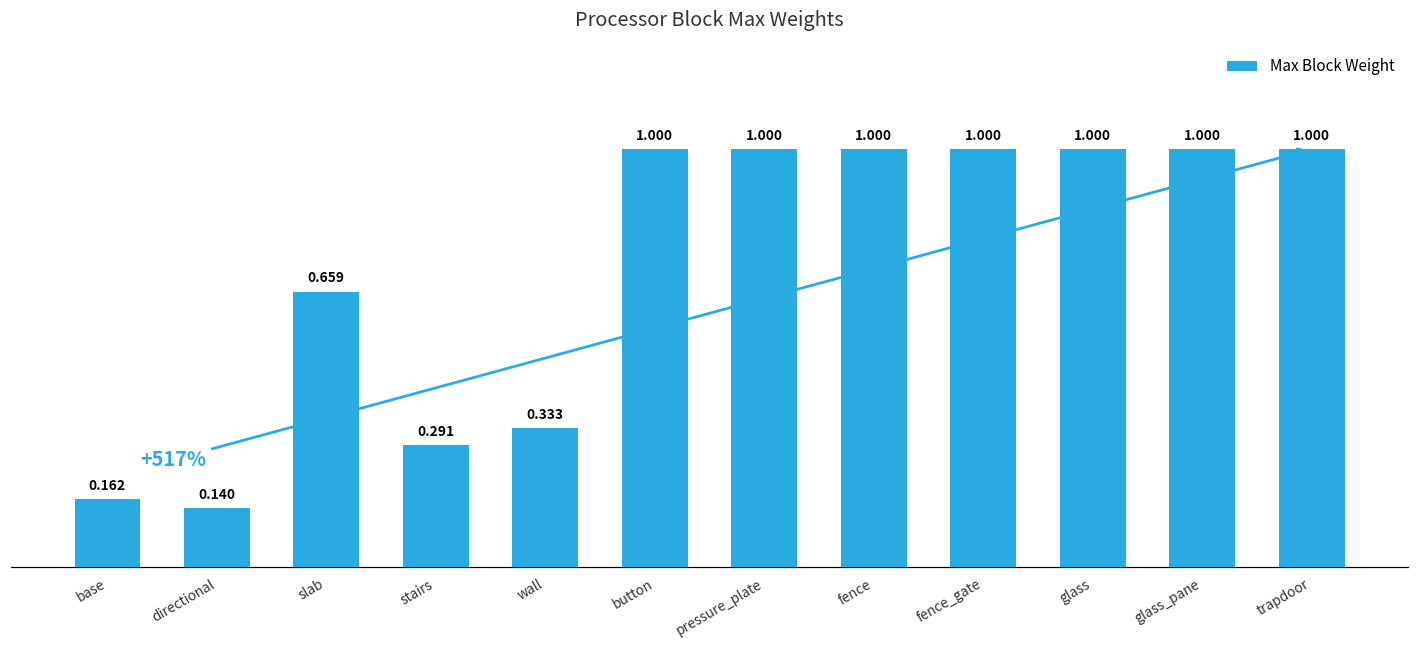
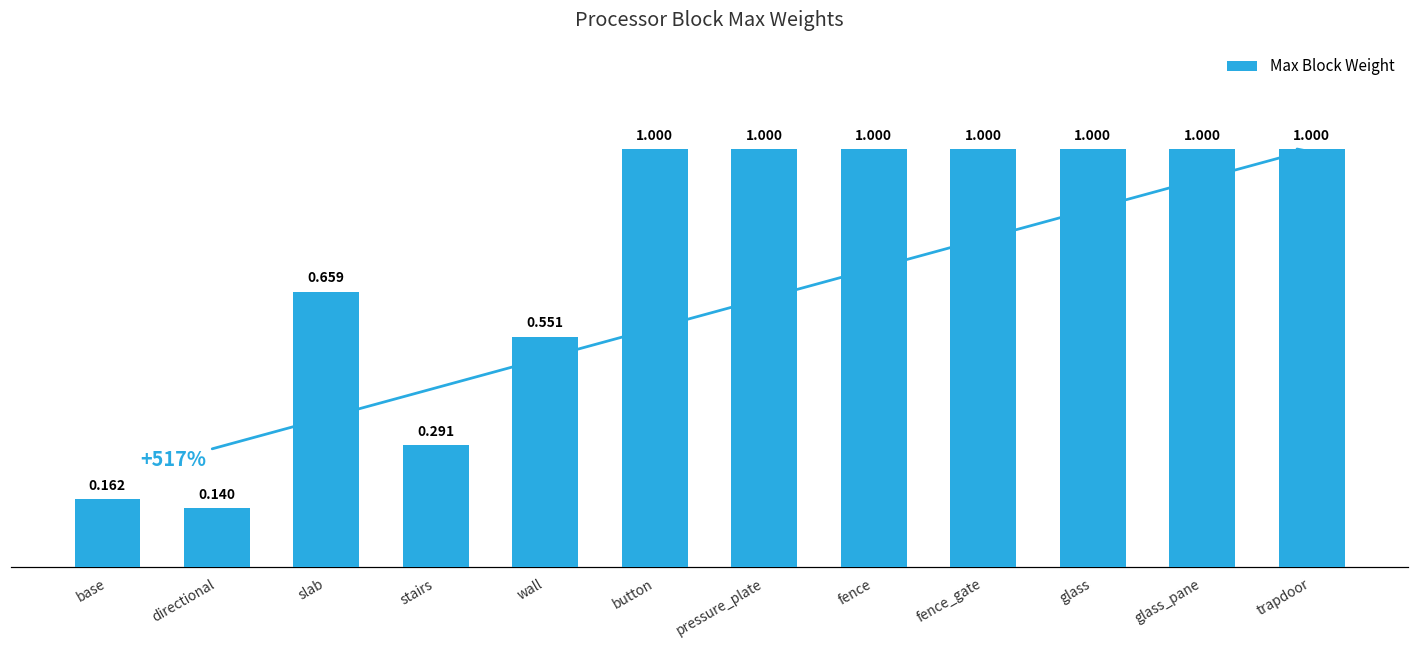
  {
    "base": 0.162,
    "directional": 0.140,
-   "wall": 0.333,
+   "wall": 0.551,
    "button": 1.000,
    "pressure_plate": 1.000,
    "fence": 1.000,
    "fence_gate": 1.000,
    "glass": 1.000,
    "glass_pane": 1.000,
    "trapdoor": 1.000
  }
